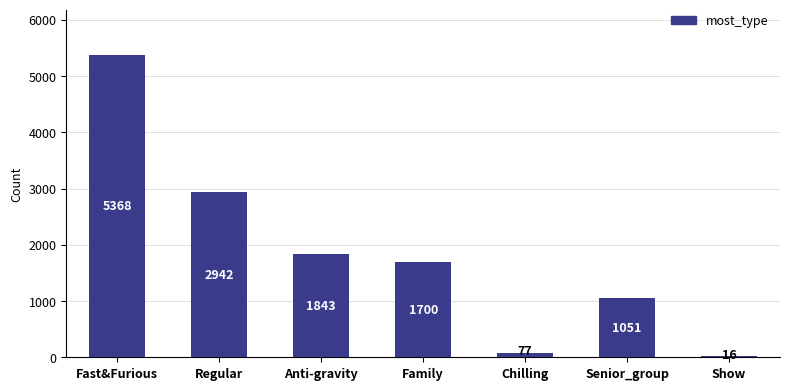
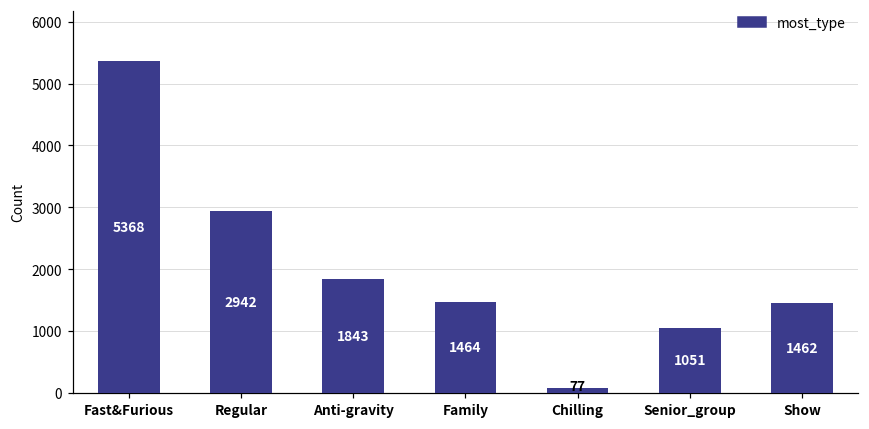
  {
    "Fast&Furious": 5368,
    "Regular": 2942,
    "Anti-gravity": 1843,
-   "Family": 1700,
+   "Family": 1464,
    "Chilling": 77,
    "Senior_group": 1051,
-   "Show": 16
+   "Show": 1462
  }
